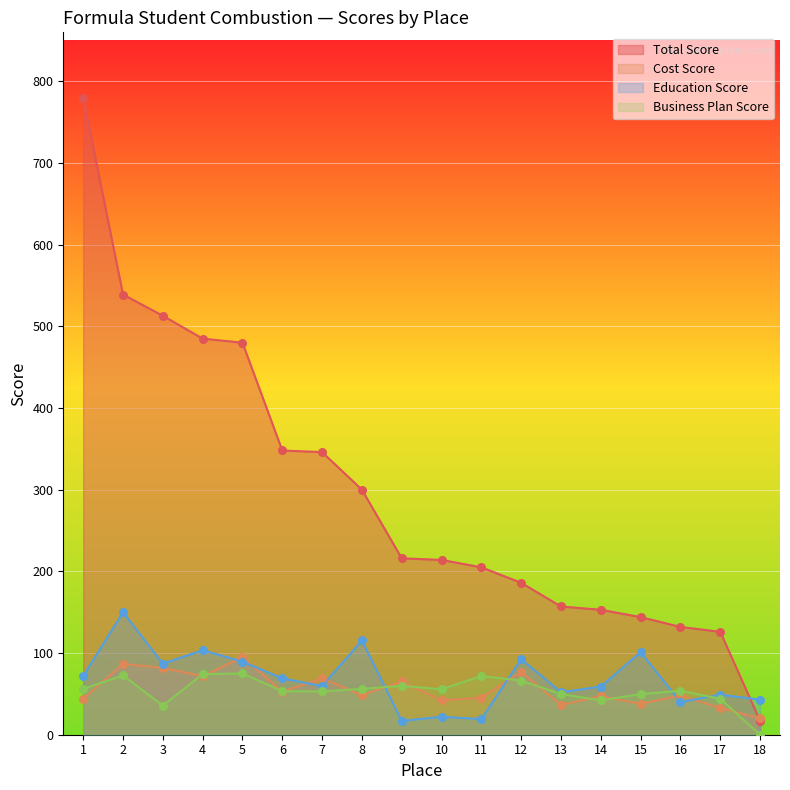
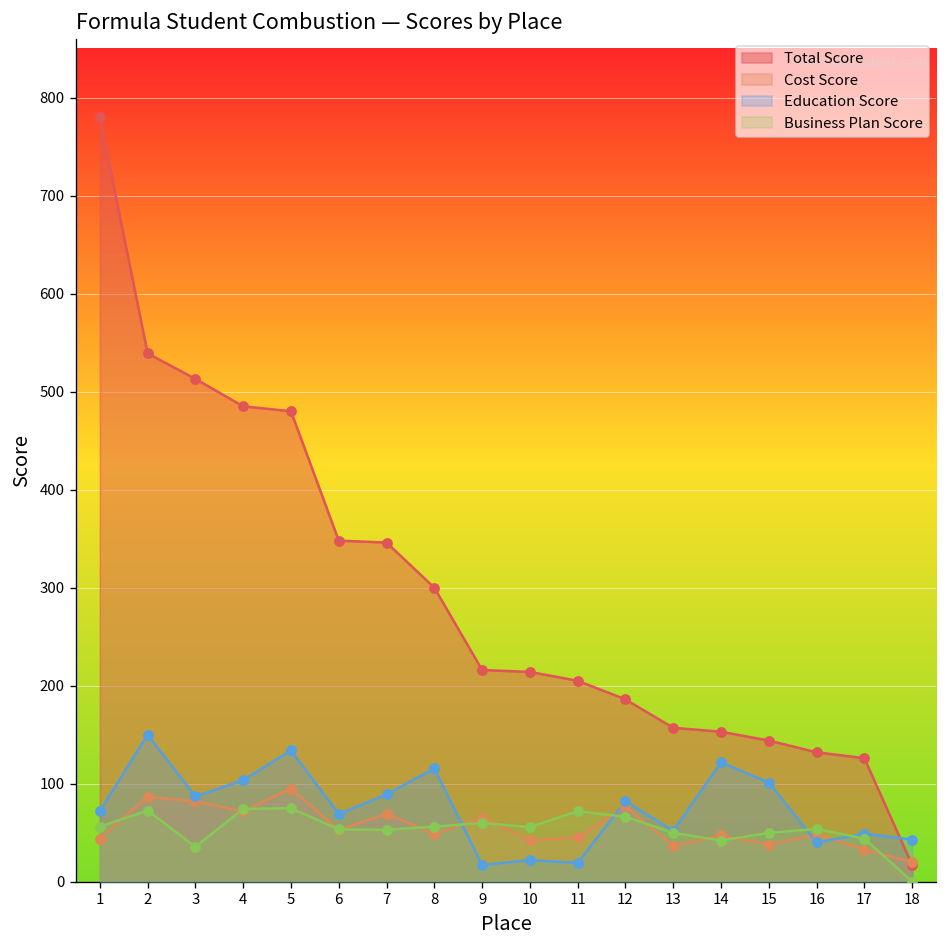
  {
    "Education Score": {
      "1": 70,
      "2": 150,
      "3": 90,
      "4": 100,
-     "5": 90,
+     "5": 130,
      "6": 70,
-     "7": 60,
+     "7": 90,
      "8": 120,
      "9": 20,
      "10": 20,
      "11": 20,
-     "12": 90,
-     "14": 60,
+     "12": 80,
+     "14": 120,
      "15": 100,
      "16": 40,
      "17": 50,
      "18": 40
    }
  }
